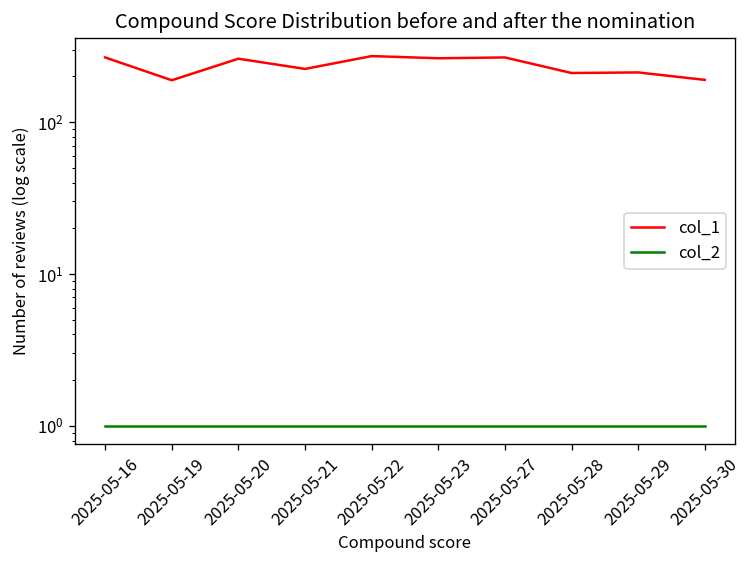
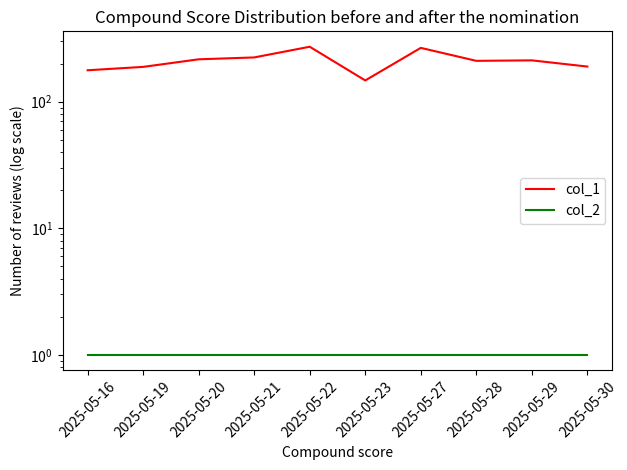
  {
    "col_1": {
-     "2025-05-16": 270,
+     "2025-05-16": 180,
      "2025-05-19": 190,
-     "2025-05-20": 260,
+     "2025-05-20": 220,
      "2025-05-21": 220,
      "2025-05-22": 270,
-     "2025-05-23": 260,
+     "2025-05-23": 150,
      "2025-05-27": 270,
      "2025-05-28": 210,
      "2025-05-29": 210,
      "2025-05-30": 190
    },
    "col_2": {
      "2025-05-16": 1,
      "2025-05-19": 1,
      "2025-05-20": 1,
      "2025-05-21": 1,
      "2025-05-22": 1,
      "2025-05-23": 1,
      "2025-05-27": 1,
      "2025-05-28": 1,
      "2025-05-29": 1,
      "2025-05-30": 1
    }
  }
